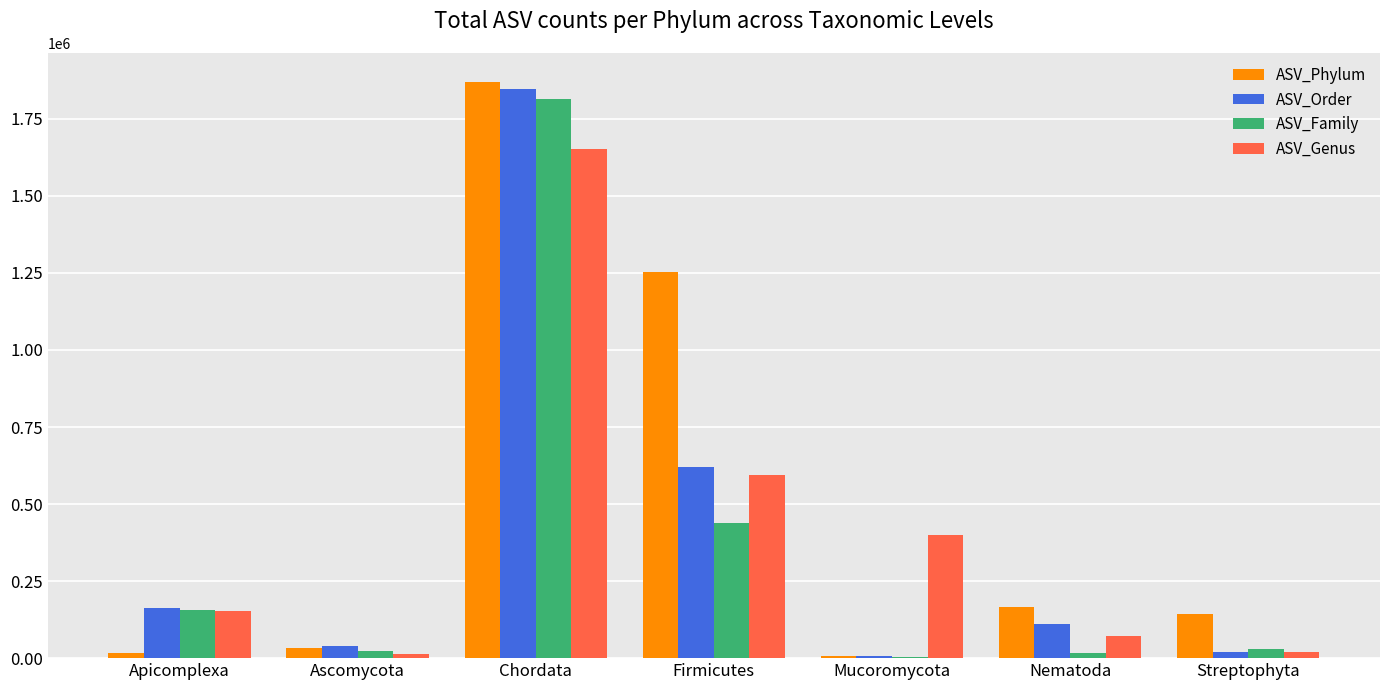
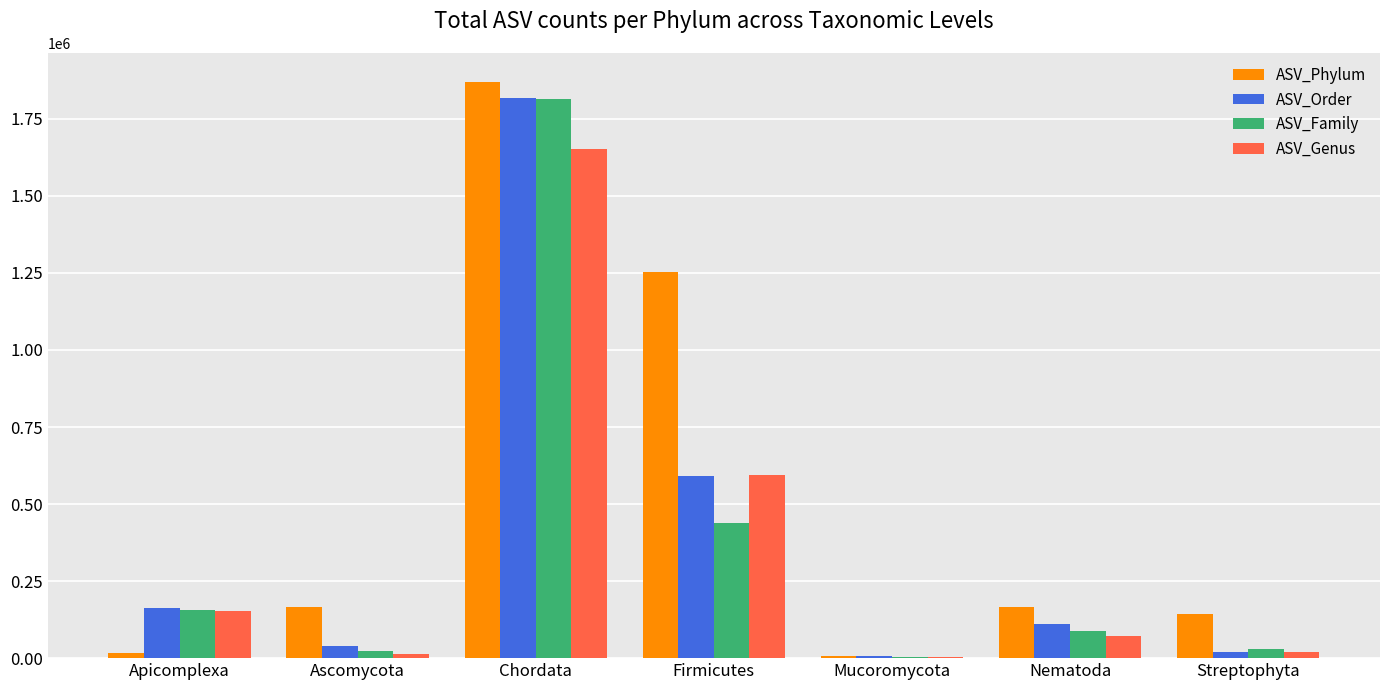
  {
    "ASV_Phylum": {
      "Apicomplexa": 20000,
-     "Ascomycota": 30000,
+     "Ascomycota": 170000,
      "Chordata": 1870000,
      "Firmicutes": 1250000,
      "Nematoda": 170000,
      "Streptophyta": 140000
    },
    "ASV_Order": {
      "Apicomplexa": 160000,
      "Ascomycota": 40000,
-     "Chordata": 1850000,
-     "Firmicutes": 620000,
+     "Chordata": 1820000,
+     "Firmicutes": 590000,
      "Nematoda": 110000,
      "Streptophyta": 20000
    },
    "ASV_Family": {
      "Apicomplexa": 160000,
      "Ascomycota": 20000,
      "Chordata": 1810000,
      "Firmicutes": 440000,
-     "Nematoda": 20000,
+     "Nematoda": 90000,
      "Streptophyta": 30000
    },
    "ASV_Genus": {
      "Apicomplexa": 150000,
      "Ascomycota": 10000,
      "Chordata": 1650000,
      "Firmicutes": 590000,
-     "Mucoromycota": 400000,
+     "Mucoromycota": 0,
      "Nematoda": 70000,
      "Streptophyta": 20000
    }
  }
